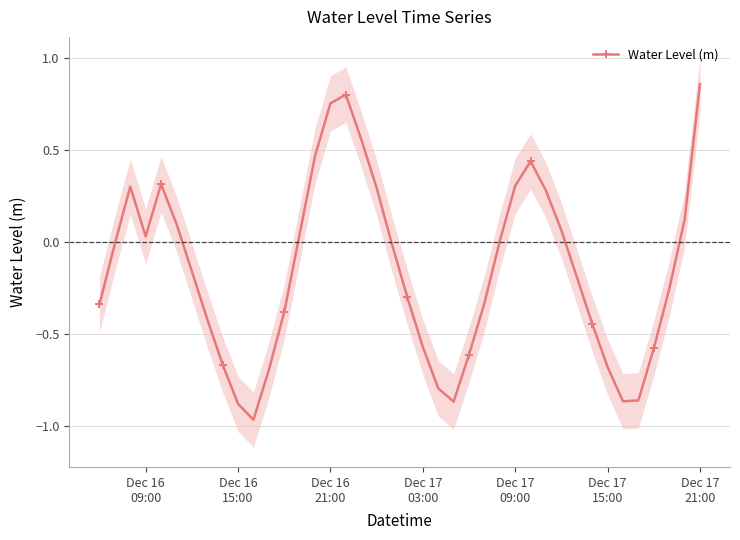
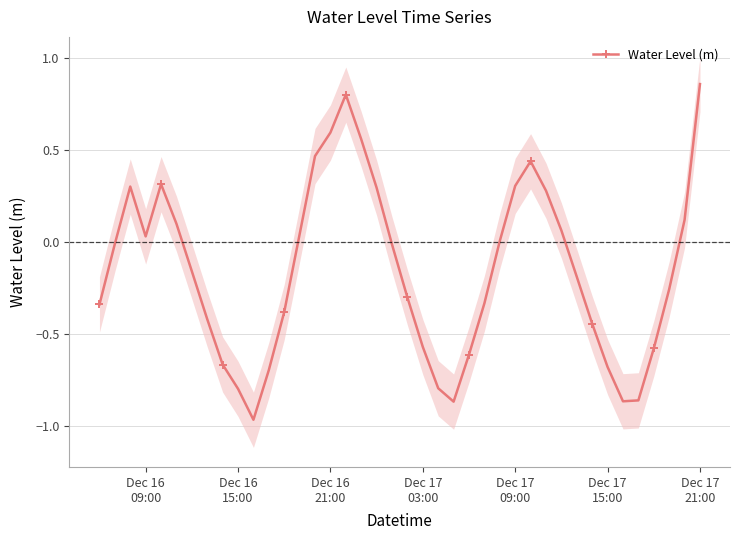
  {
    "Water Level (m)": {
      "Dec 16 09:00": 0.03,
-     "Dec 16 15:00": -0.88,
-     "Dec 16 21:00": 0.75,
+     "Dec 16 15:00": -0.80,
+     "Dec 16 21:00": 0.59,
      "Dec 17 03:00": -0.57,
      "Dec 17 09:00": 0.30,
      "Dec 17 15:00": -0.68,
      "Dec 17 21:00": 0.86
    }
  }
